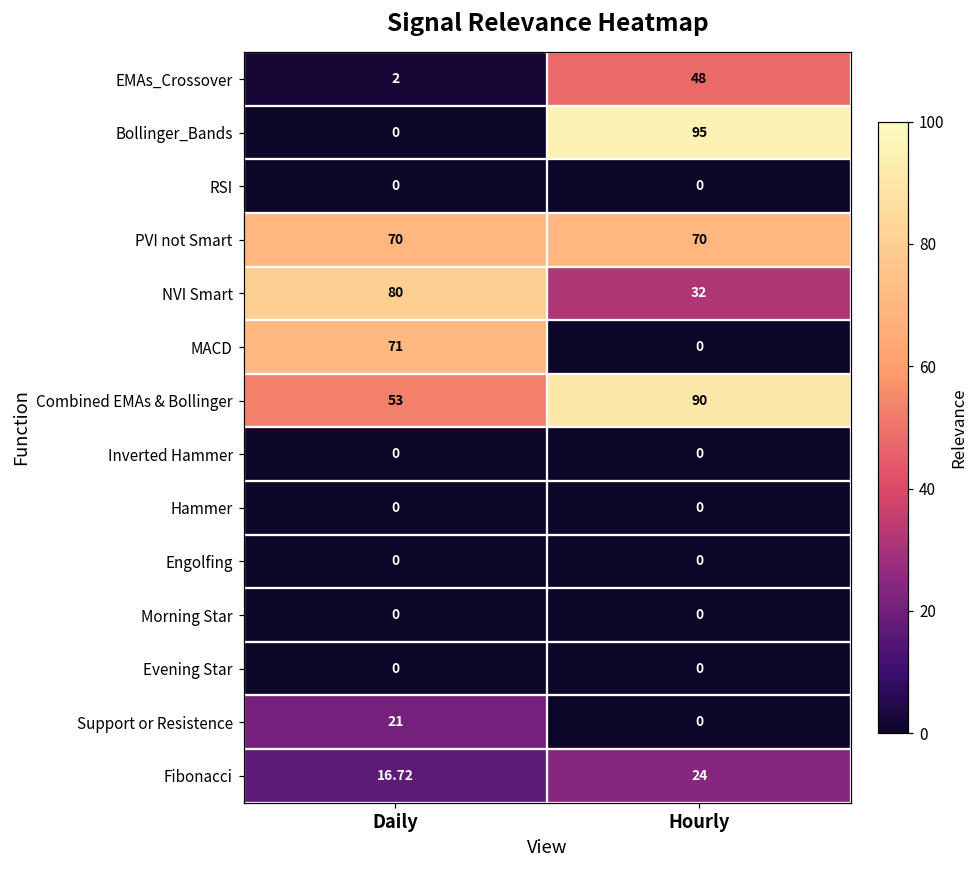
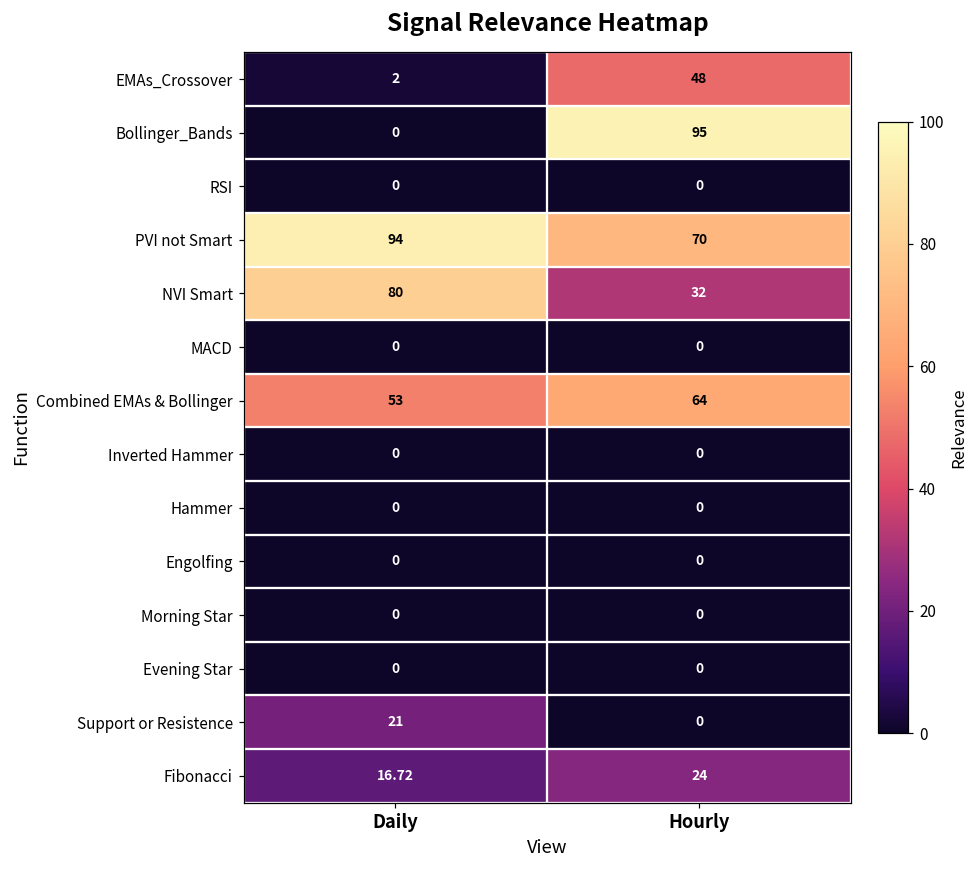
  {
    "EMAs_Crossover": {
      "Daily": 2,
      "Hourly": 48
    },
    "Bollinger_Bands": {
      "Daily": 0,
      "Hourly": 95
    },
    "RSI": {
      "Daily": 0,
      "Hourly": 0
    },
    "PVI not Smart": {
-     "Daily": 70,
+     "Daily": 94,
      "Hourly": 70
    },
    "NVI Smart": {
      "Daily": 80,
      "Hourly": 32
    },
    "MACD": {
-     "Daily": 71,
+     "Daily": 0,
      "Hourly": 0
    },
    "Combined EMAs & Bollinger": {
      "Daily": 53,
-     "Hourly": 90
+     "Hourly": 64
    },
    "Inverted Hammer": {
      "Daily": 0,
      "Hourly": 0
    },
    "Hammer": {
      "Daily": 0,
      "Hourly": 0
    },
    "Engolfing": {
      "Daily": 0,
      "Hourly": 0
    },
    "Morning Star": {
      "Daily": 0,
      "Hourly": 0
    },
    "Evening Star": {
      "Daily": 0,
      "Hourly": 0
    },
    "Support or Resistence": {
      "Daily": 21,
      "Hourly": 0
    },
    "Fibonacci": {
      "Daily": 16.72,
      "Hourly": 24
    }
  }
